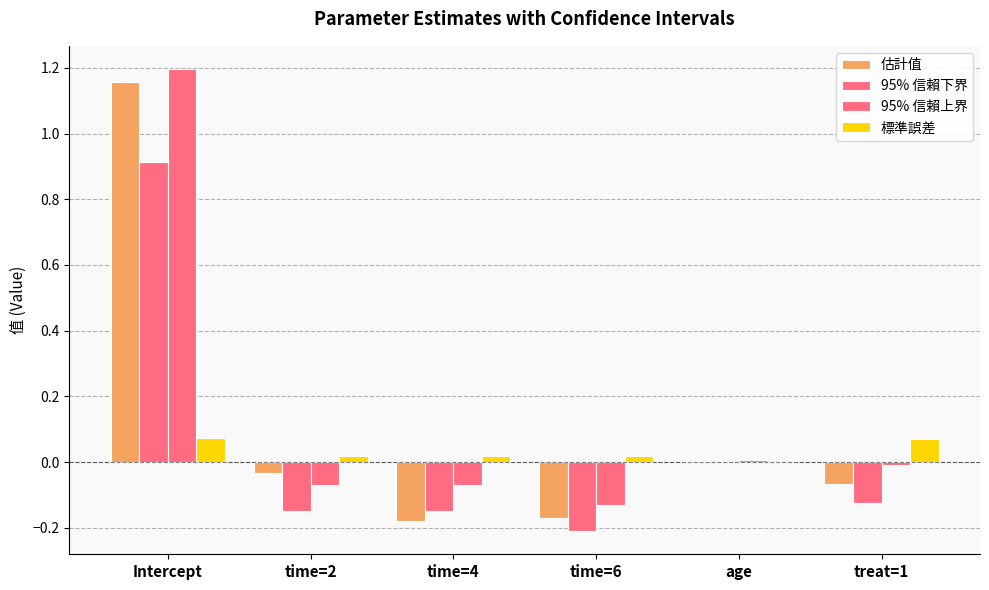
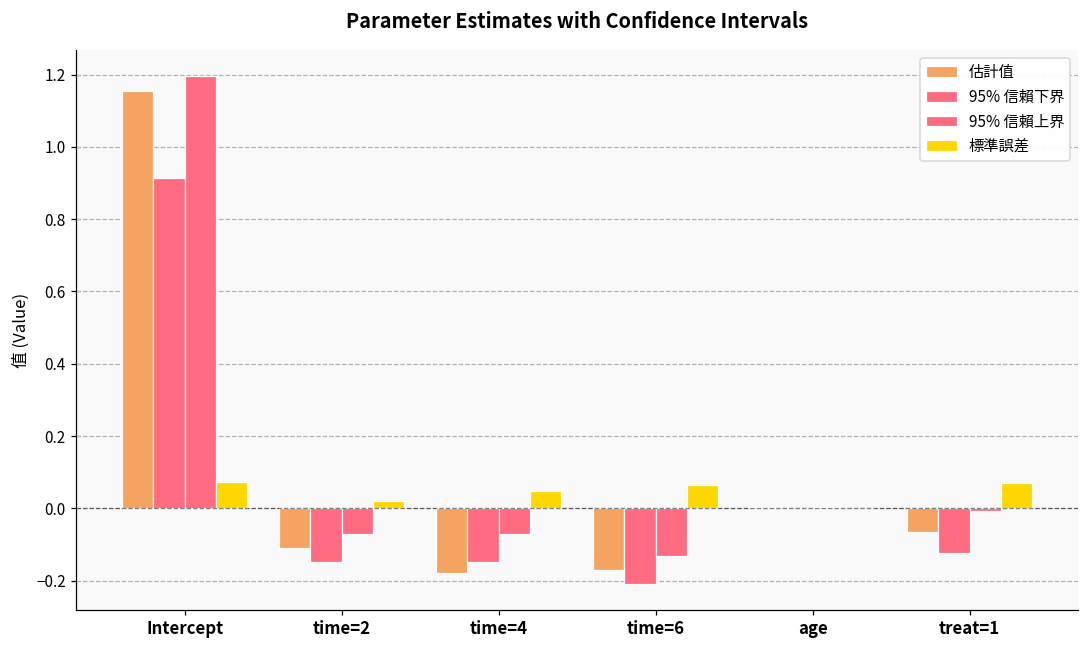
  {
    "估計值": {
      "Intercept": 1.16,
-     "time=2": -0.03,
+     "time=2": -0.11,
      "time=4": -0.18,
      "time=6": -0.17,
      "treat=1": -0.07
    },
    "標準誤差": {
      "Intercept": 0.07,
      "time=2": 0.02,
-     "time=4": 0.02,
-     "time=6": 0.02,
+     "time=4": 0.05,
+     "time=6": 0.07,
      "treat=1": 0.07
    }
  }
